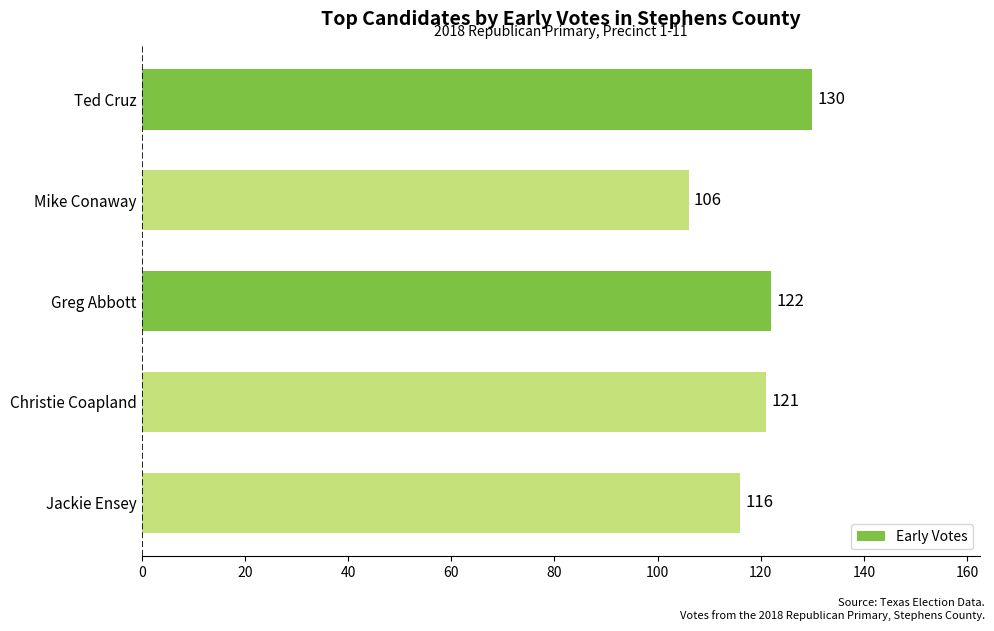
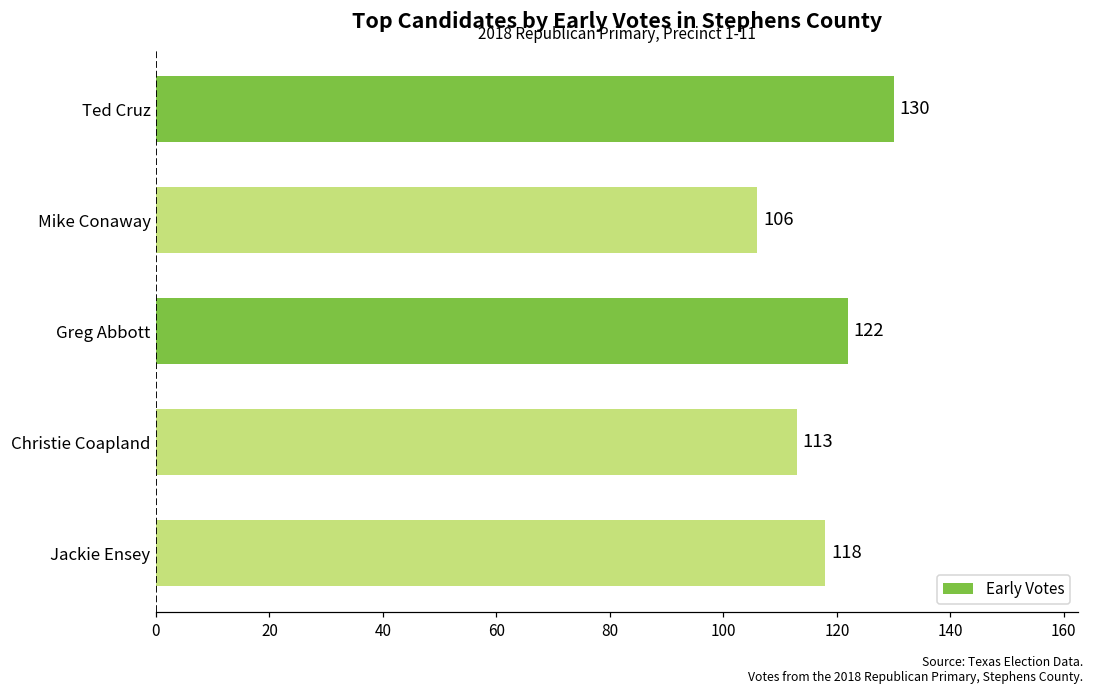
  {
    "Ted Cruz": 130,
    "Mike Conaway": 106,
    "Greg Abbott": 122,
-   "Christie Coapland": 121,
-   "Jackie Ensey": 116
+   "Christie Coapland": 113,
+   "Jackie Ensey": 118
  }
